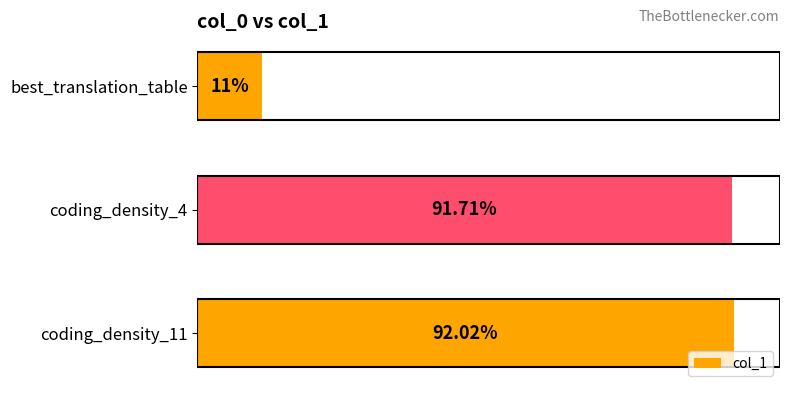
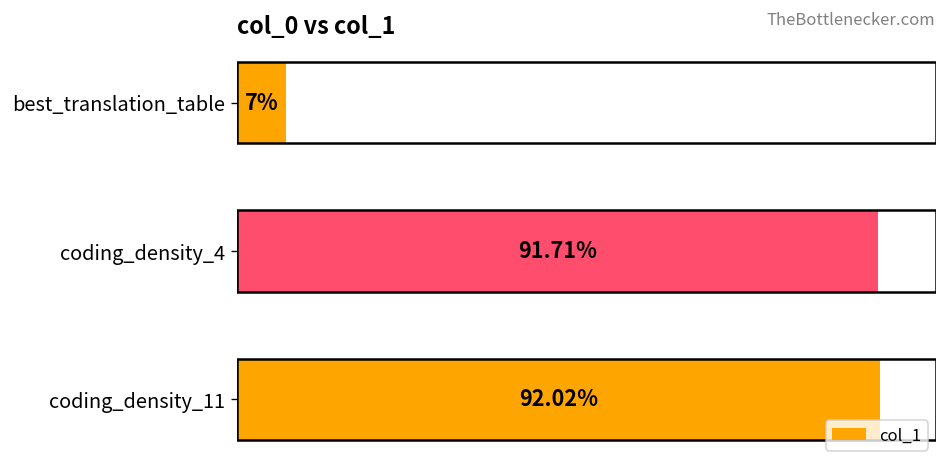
  {
-   "best_translation_table": "11%",
+   "best_translation_table": "7%",
    "coding_density_4": "91.71%",
    "coding_density_11": "92.02%"
  }
